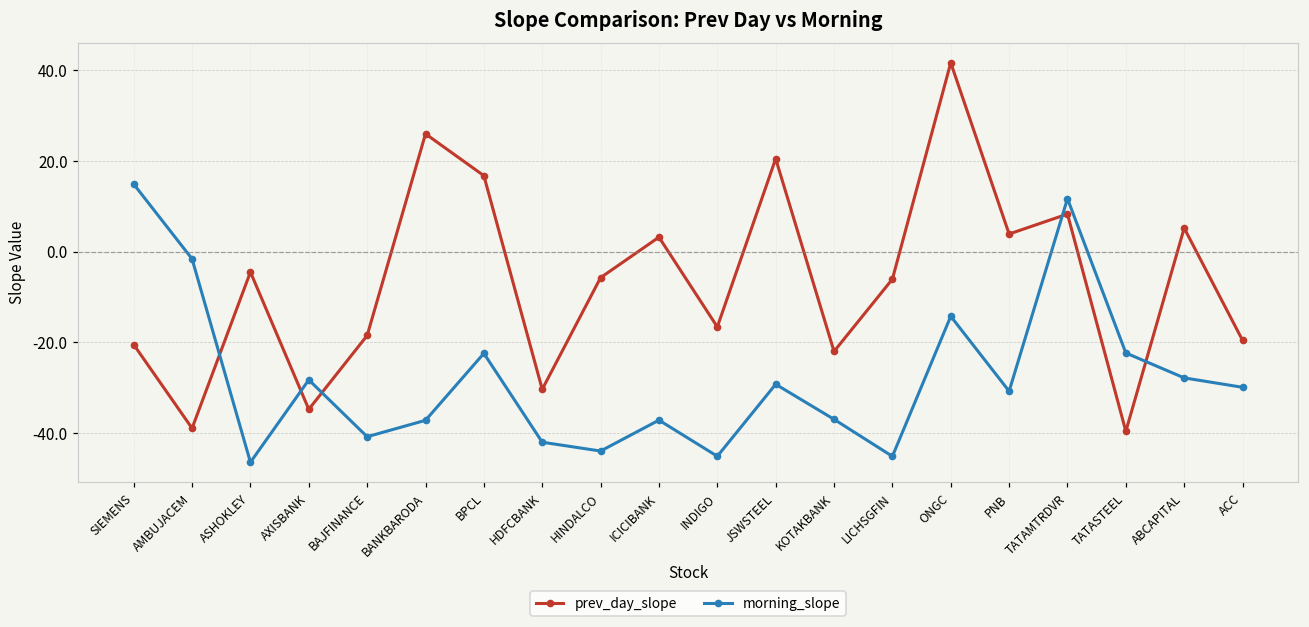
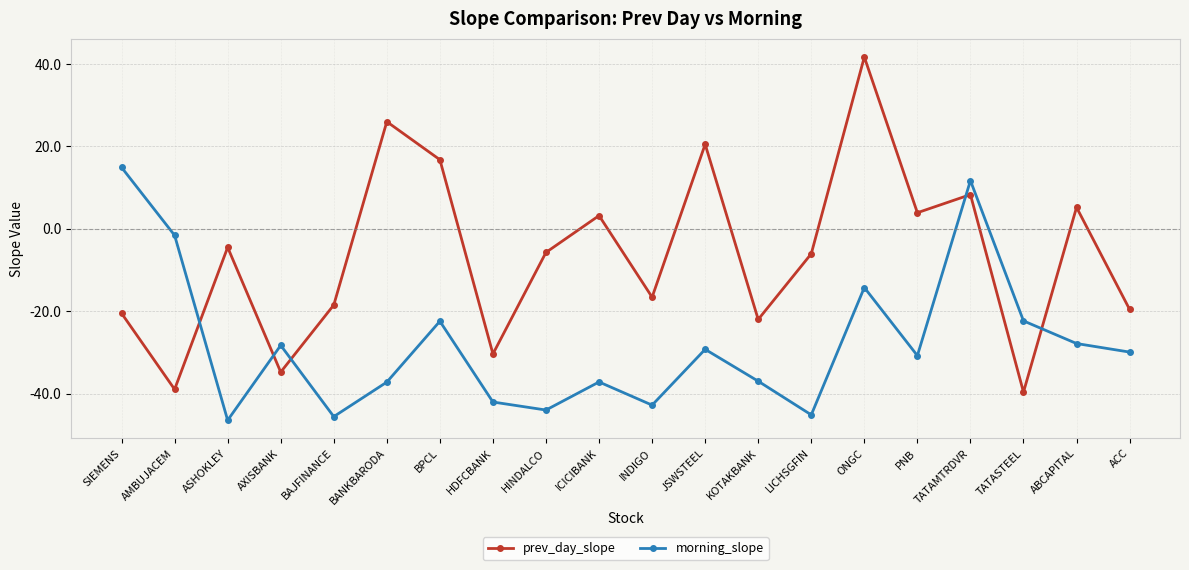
  {
    "prev_day_slope": {
      "SIEMENS": -20,
      "AMBUJACEM": -39,
      "ASHOKLEY": -4,
      "AXISBANK": -35,
      "BAJFINANCE": -18,
      "BANKBARODA": 26,
      "BPCL": 17,
      "HDFCBANK": -30,
      "HINDALCO": -6,
      "ICICIBANK": 3,
      "INDIGO": -17,
      "JSWSTEEL": 21,
      "KOTAKBANK": -22,
      "LICHSGFIN": -6,
      "ONGC": 42,
      "PNB": 4,
      "TATAMTRDVR": 8,
      "TATASTEEL": -40,
      "ABCAPITAL": 5,
      "ACC": -20
    },
    "morning_slope": {
      "SIEMENS": 15,
      "AMBUJACEM": -2,
      "ASHOKLEY": -46,
      "AXISBANK": -28,
-     "BAJFINANCE": -41,
+     "BAJFINANCE": -46,
      "BANKBARODA": -37,
      "BPCL": -22,
      "HDFCBANK": -42,
      "HINDALCO": -44,
      "ICICIBANK": -37,
-     "INDIGO": -45,
+     "INDIGO": -43,
      "JSWSTEEL": -29,
      "KOTAKBANK": -37,
      "LICHSGFIN": -45,
      "ONGC": -14,
      "PNB": -31,
      "TATAMTRDVR": 12,
      "TATASTEEL": -22,
      "ABCAPITAL": -28,
      "ACC": -30
    }
  }
